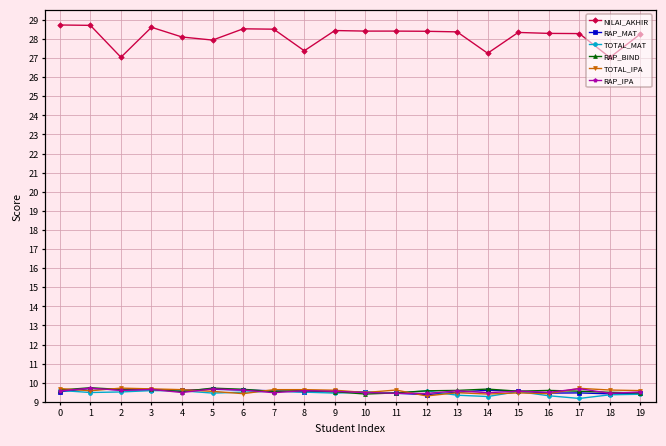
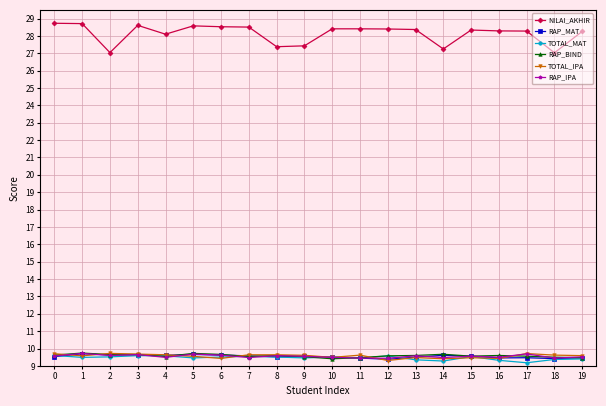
  {
    "NILAI_AKHIR": {
      "0": 28.7,
      "1": 28.7,
      "2": 27.0,
      "3": 28.6,
      "4": 28.1,
-     "5": 27.9,
+     "5": 28.6,
      "6": 28.5,
      "7": 28.5,
      "8": 27.4,
-     "9": 28.4,
+     "9": 27.4,
      "10": 28.4,
      "11": 28.4,
      "12": 28.4,
      "13": 28.4,
      "14": 27.3,
      "15": 28.3,
      "16": 28.3,
      "17": 28.3
    },
    "TOTAL_MAT": {
      "17": 9.2
    },
    "TOTAL_IPA": {
      "11": 9.6
    }
  }
